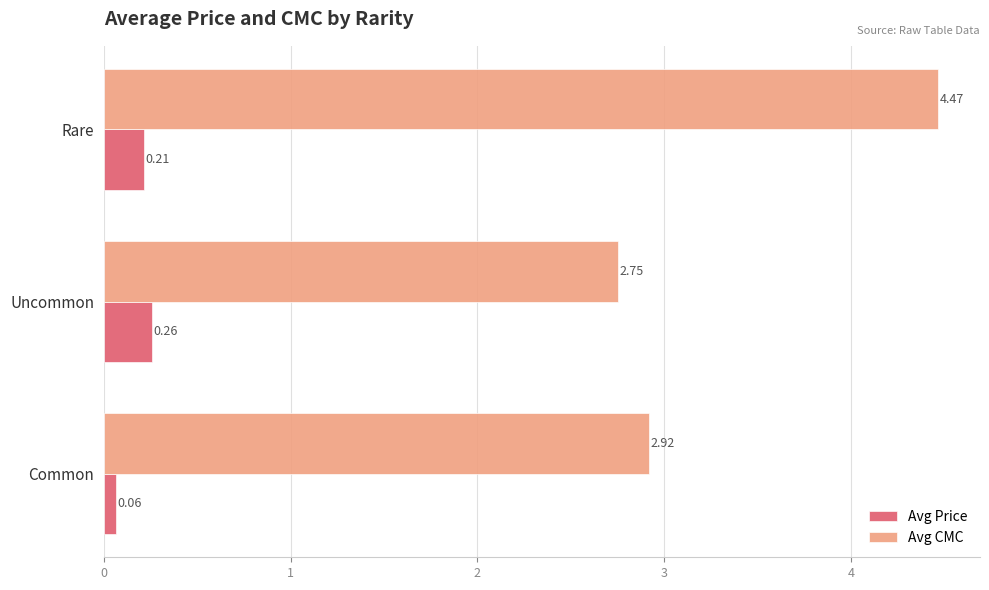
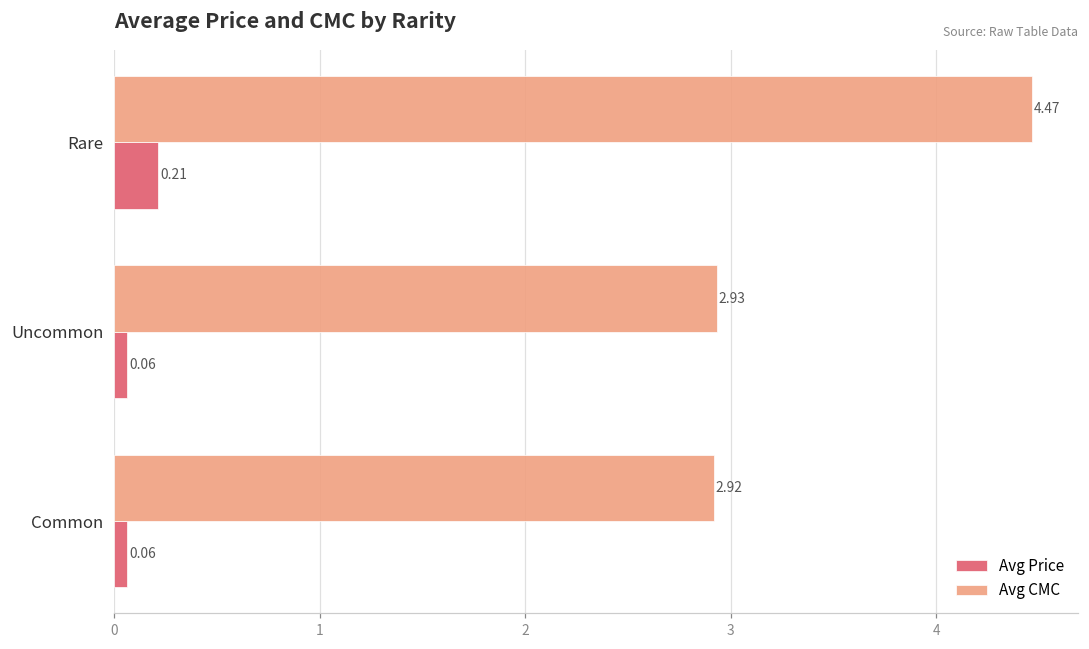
  {
    "Avg Price": {
      "Rare": 0.21,
-     "Uncommon": 0.26,
+     "Uncommon": 0.06,
      "Common": 0.06
    },
    "Avg CMC": {
      "Rare": 4.47,
-     "Uncommon": 2.75,
+     "Uncommon": 2.93,
      "Common": 2.92
    }
  }
